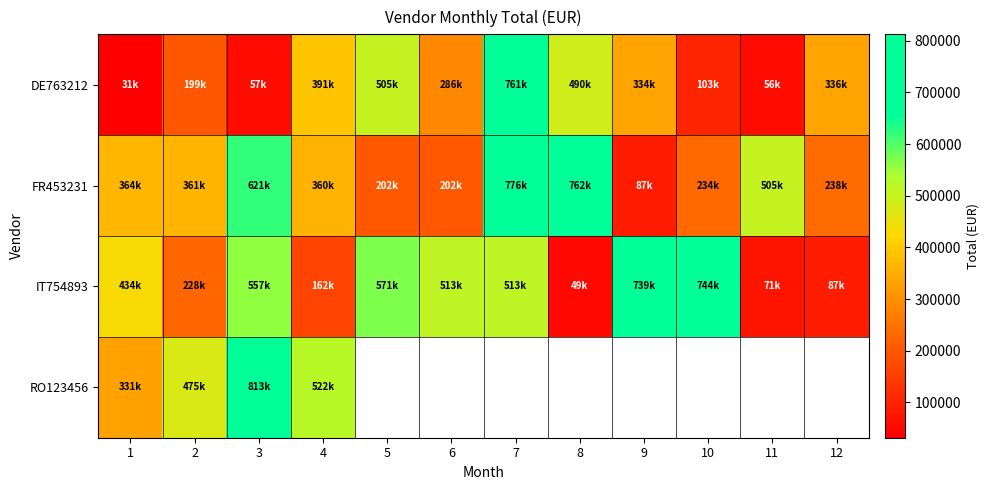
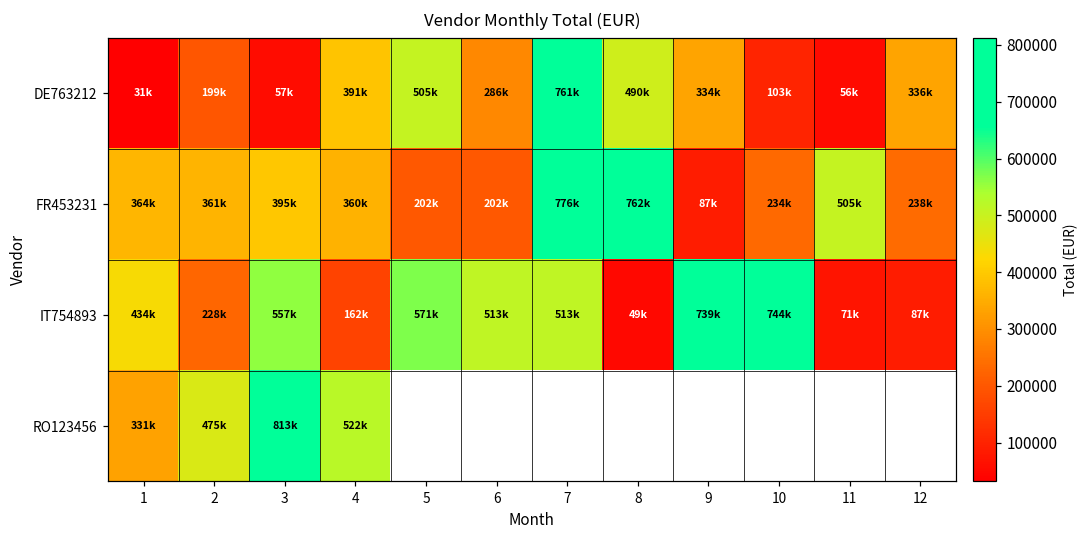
  {
    "DE763212": {
      "1": "31k",
      "2": "199k",
      "3": "57k",
      "4": "391k",
      "5": "505k",
      "6": "286k",
      "7": "761k",
      "8": "490k",
      "9": "334k",
      "10": "103k",
      "11": "56k",
      "12": "336k"
    },
    "FR453231": {
      "1": "364k",
      "2": "361k",
-     "3": "621k",
+     "3": "395k",
      "4": "360k",
      "5": "202k",
      "6": "202k",
      "7": "776k",
      "8": "762k",
      "9": "87k",
      "10": "234k",
      "11": "505k",
      "12": "238k"
    },
    "IT754893": {
      "1": "434k",
      "2": "228k",
      "3": "557k",
      "4": "162k",
      "5": "571k",
      "6": "513k",
      "7": "513k",
      "8": "49k",
      "9": "739k",
      "10": "744k",
      "11": "71k",
      "12": "87k"
    },
    "RO123456": {
      "1": "331k",
      "2": "475k",
      "3": "813k",
      "4": "522k"
    }
  }
